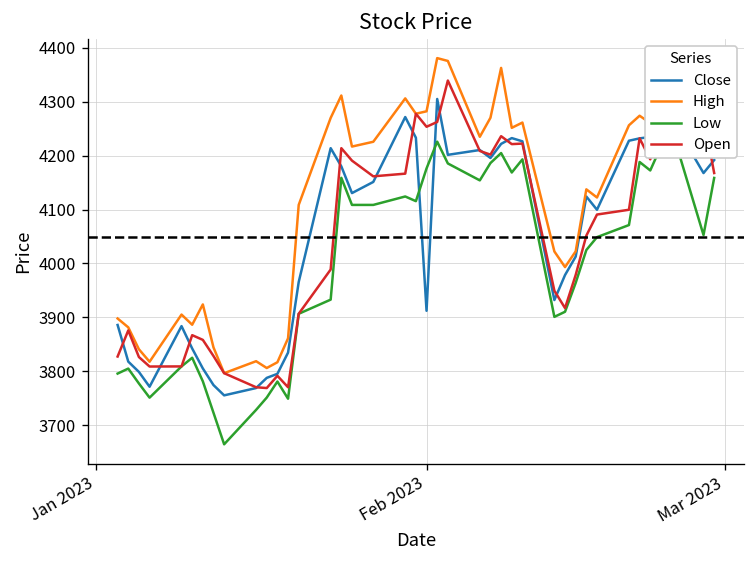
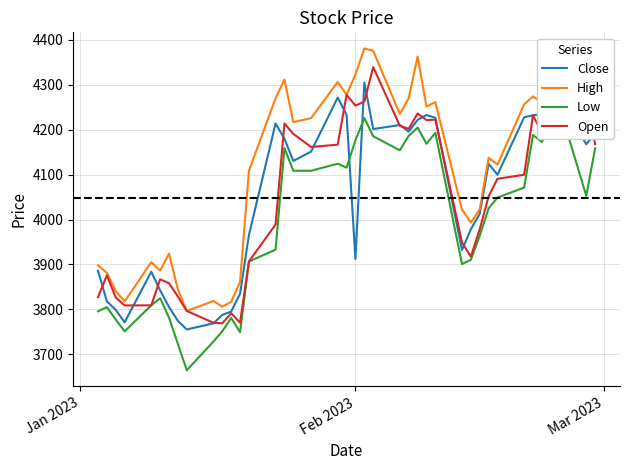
  {
    "Close": {
      "Feb 2023": 3910
    },
    "High": {
-     "Feb 2023": 4280
+     "Feb 2023": 4320
    },
    "Low": {
      "Feb 2023": 4180
    },
    "Open": {
      "Feb 2023": 4250
    }
  }
